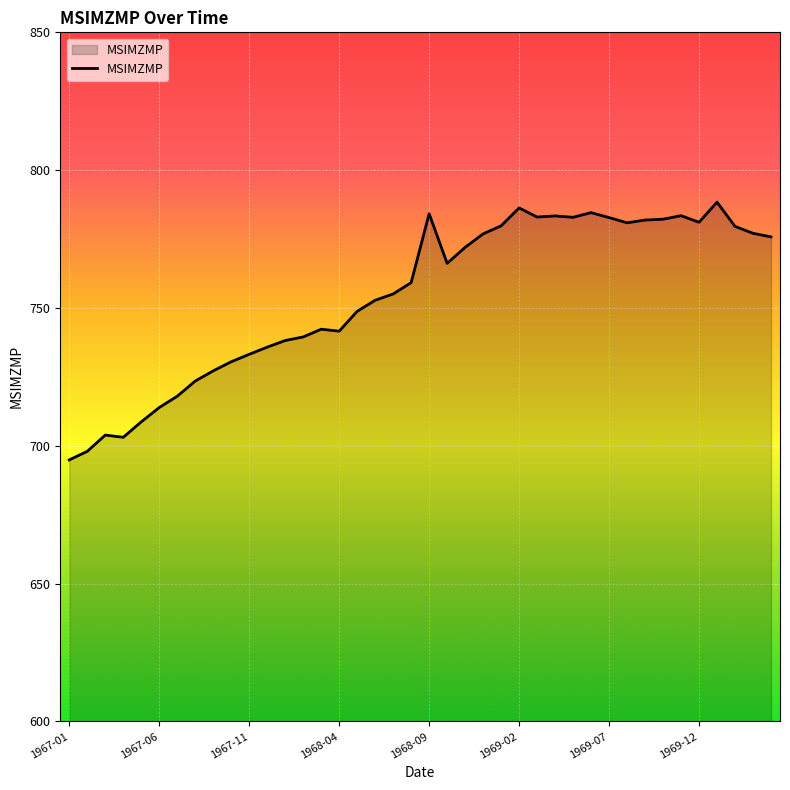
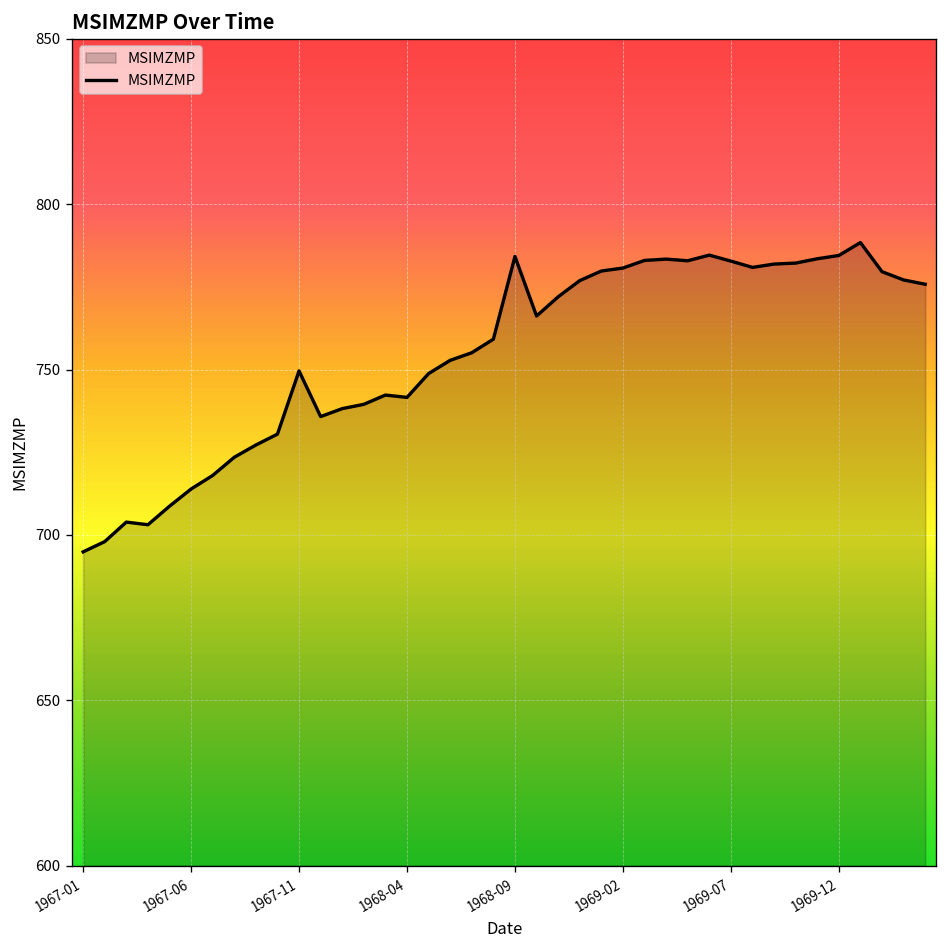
  {
    "1967-01": 695,
    "1967-06": 714,
-   "1967-11": 733,
+   "1967-11": 750,
    "1968-04": 742,
    "1968-09": 784,
-   "1969-02": 786,
+   "1969-02": 781,
    "1969-07": 783,
-   "1969-12": 781
+   "1969-12": 785
  }
